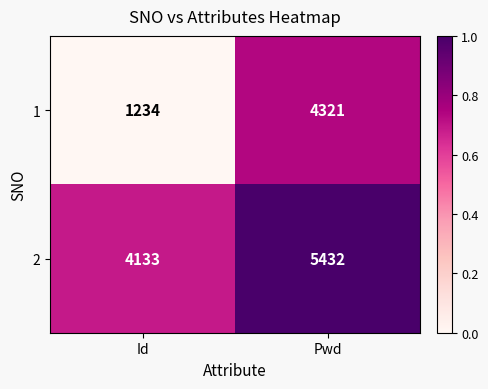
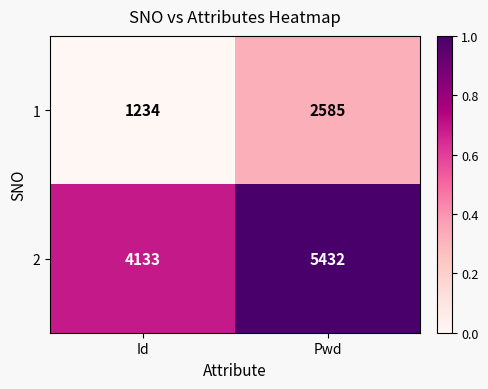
  {
    "1": {
      "Id": 1234,
-     "Pwd": 4321
+     "Pwd": 2585
    },
    "2": {
      "Id": 4133,
      "Pwd": 5432
    }
  }
